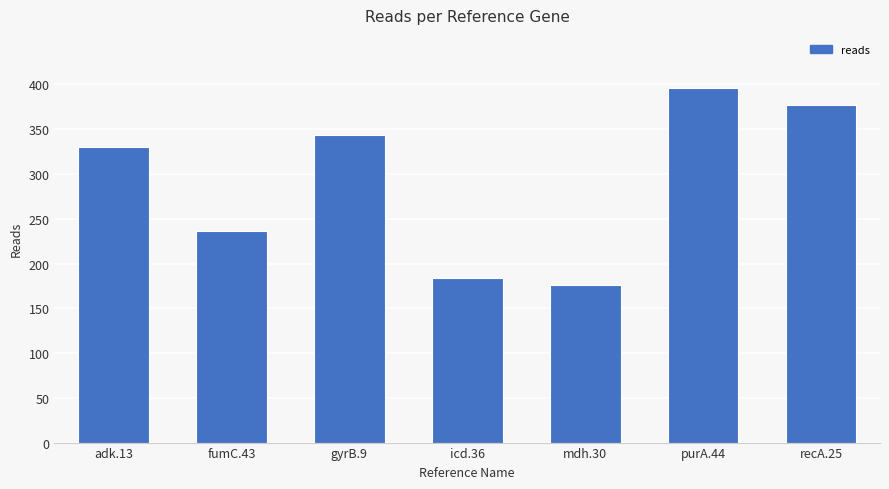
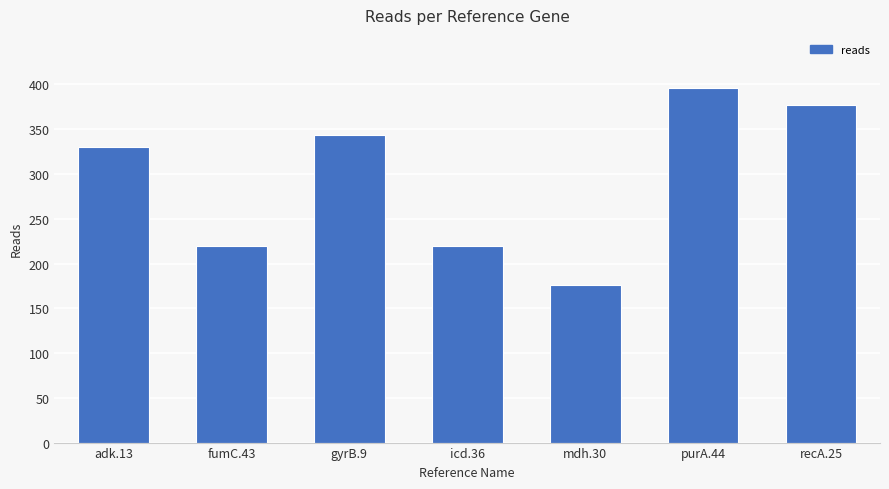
  {
    "adk.13": 330,
-   "fumC.43": 240,
+   "fumC.43": 220,
    "gyrB.9": 340,
-   "icd.36": 180,
+   "icd.36": 220,
    "mdh.30": 180,
    "purA.44": 400,
    "recA.25": 380
  }
